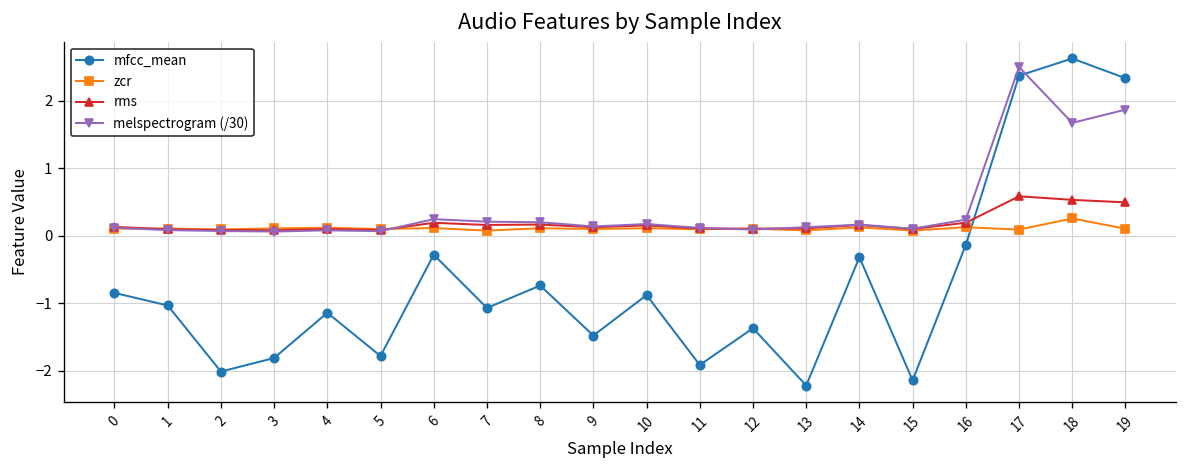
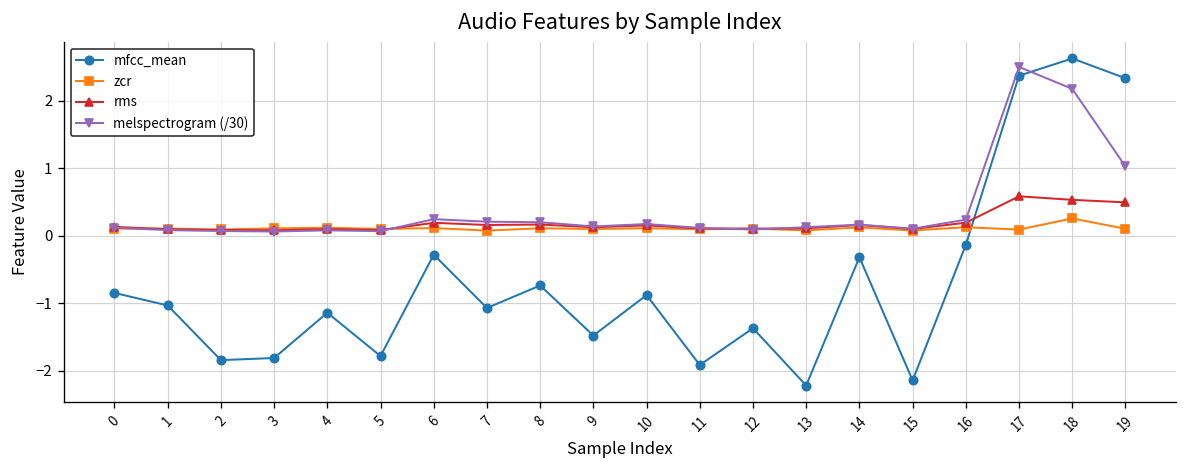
  {
    "mfcc_mean": {
      "0": -0.8,
      "1": -1.0,
-     "2": -2.0,
+     "2": -1.8,
      "3": -1.8,
      "4": -1.1,
      "5": -1.8,
      "6": -0.3,
      "7": -1.1,
      "8": -0.7,
      "9": -1.5,
      "10": -0.9,
      "11": -1.9,
      "12": -1.4,
      "13": -2.2,
      "14": -0.3,
      "15": -2.1,
      "16": -0.1,
      "17": 2.4,
      "18": 2.6,
      "19": 2.3
    },
    "zcr": {
      "6": 0.1,
      "7": 0.1,
      "8": 0.1,
      "16": 0.1,
      "17": 0.1,
      "18": 0.3,
      "19": 0.1
    },
    "rms": {
      "6": 0.2,
      "7": 0.2,
      "17": 0.6,
      "18": 0.5,
      "19": 0.5
    },
    "melspectrogram (/30)": {
      "6": 0.2,
      "7": 0.2,
      "17": 2.5,
-     "18": 1.7,
-     "19": 1.9
+     "18": 2.2,
+     "19": 1.0
    }
  }
